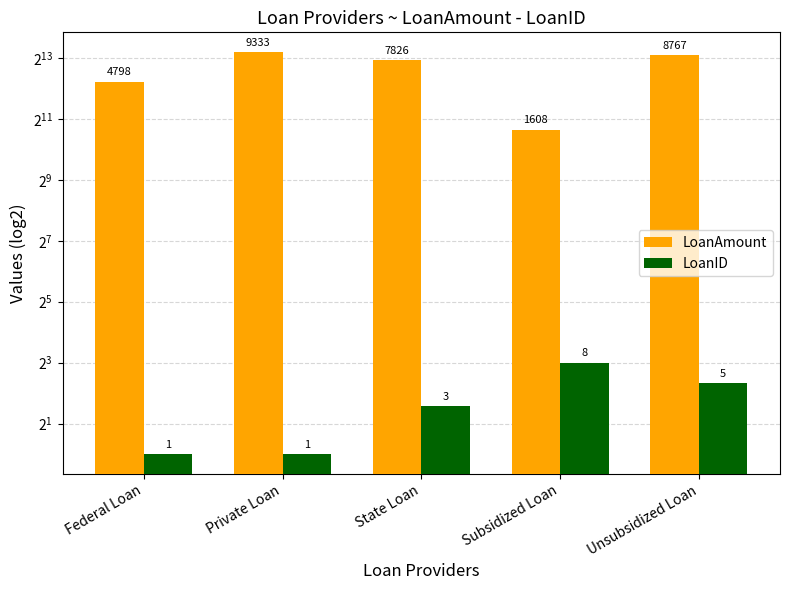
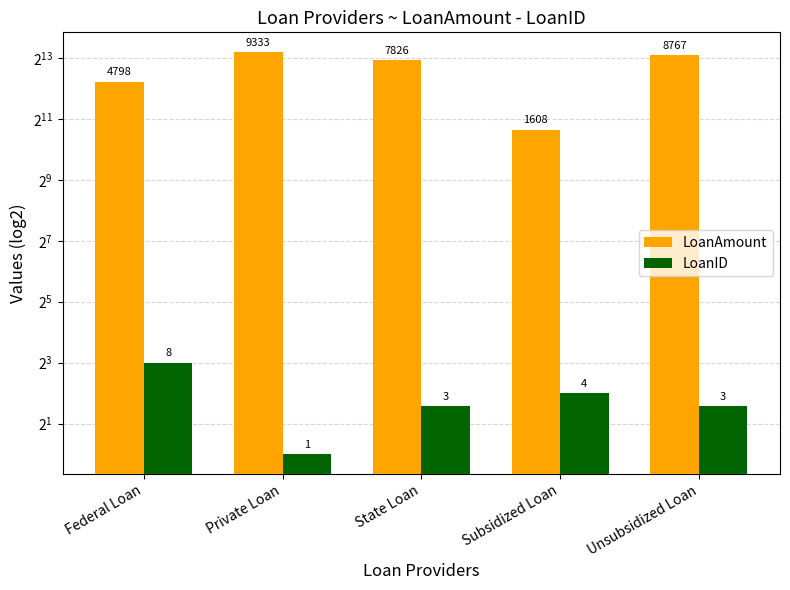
  {
    "LoanAmount": {
      "Federal Loan": 4798,
      "Private Loan": 9333,
      "State Loan": 7826,
      "Subsidized Loan": 1608,
      "Unsubsidized Loan": 8767
    },
    "LoanID": {
-     "Federal Loan": 1,
+     "Federal Loan": 8,
      "Private Loan": 1,
      "State Loan": 3,
-     "Subsidized Loan": 8,
-     "Unsubsidized Loan": 5
+     "Subsidized Loan": 4,
+     "Unsubsidized Loan": 3
    }
  }
